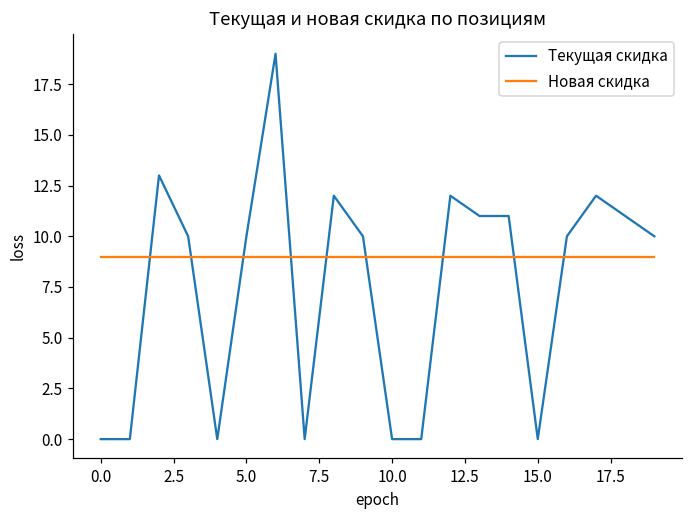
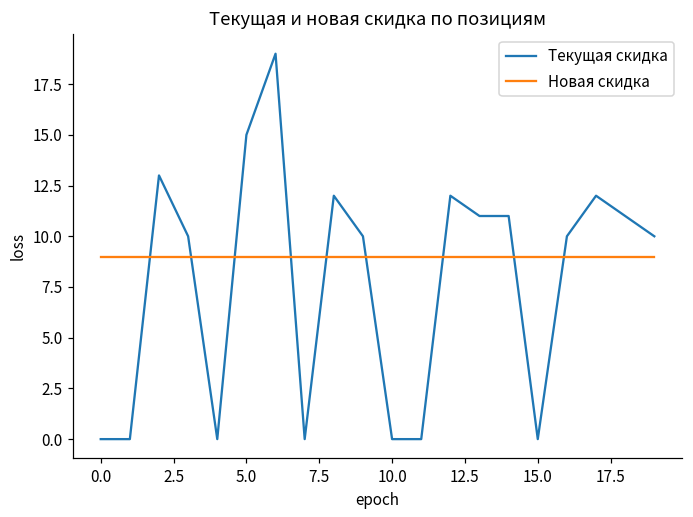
  {
    "Текущая скидка": {
      "0.0": 0,
-     "5.0": 10,
+     "5.0": 15,
      "10.0": 0,
      "15.0": 0
    },
    "Новая скидка": {
      "0.0": 9,
      "5.0": 9,
      "10.0": 9,
      "15.0": 9
    }
  }
